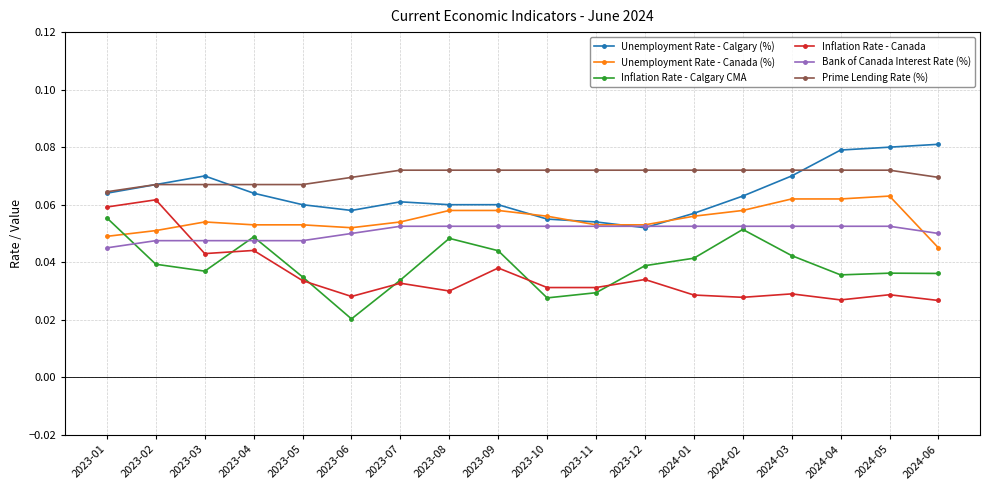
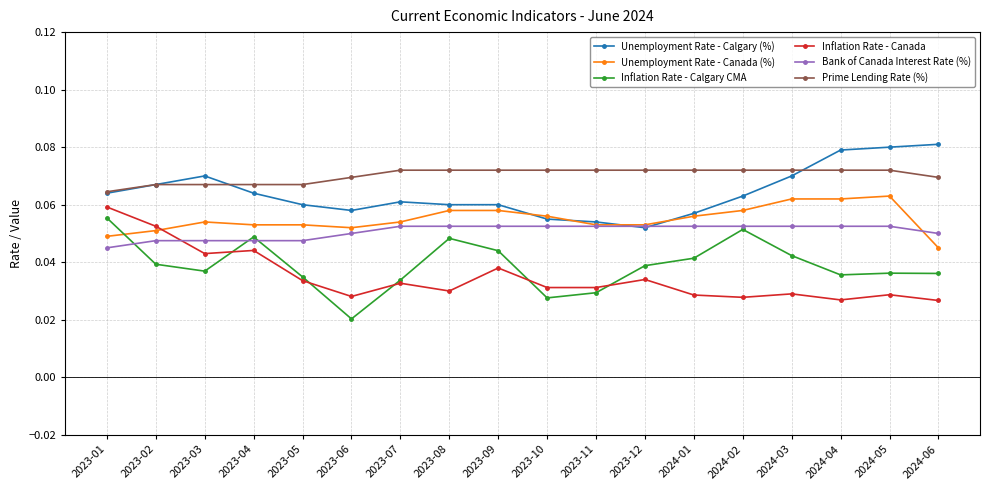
  {
    "Unemployment Rate - Calgary (%)": {
      "2023-03": 0.070,
      "2023-04": 0.064,
      "2023-05": 0.060,
      "2023-06": 0.058,
      "2023-07": 0.061,
      "2023-08": 0.060,
      "2023-09": 0.060,
      "2023-10": 0.055,
      "2023-11": 0.054,
      "2024-01": 0.057,
      "2024-02": 0.063,
      "2024-03": 0.070,
      "2024-04": 0.079,
      "2024-05": 0.080,
      "2024-06": 0.081
    },
    "Unemployment Rate - Canada (%)": {
      "2023-01": 0.049,
      "2023-02": 0.051,
      "2023-03": 0.054,
      "2023-04": 0.053,
      "2023-05": 0.053,
      "2023-06": 0.052,
      "2023-07": 0.054,
      "2023-08": 0.058,
      "2023-09": 0.058,
      "2023-10": 0.056,
      "2024-01": 0.056,
      "2024-02": 0.058,
      "2024-03": 0.062,
      "2024-04": 0.062,
      "2024-05": 0.063,
      "2024-06": 0.045
    },
    "Inflation Rate - Calgary CMA": {
      "2023-01": 0.055,
      "2023-02": 0.039,
      "2023-03": 0.037,
      "2023-04": 0.049,
      "2023-05": 0.035,
      "2023-06": 0.020,
      "2023-07": 0.034,
      "2023-08": 0.048,
      "2023-09": 0.044,
      "2023-10": 0.028,
      "2023-11": 0.029,
      "2023-12": 0.039,
      "2024-01": 0.041,
      "2024-02": 0.051,
      "2024-03": 0.042,
      "2024-04": 0.036,
      "2024-05": 0.036,
      "2024-06": 0.036
    },
    "Inflation Rate - Canada": {
      "2023-01": 0.059,
-     "2023-02": 0.062,
+     "2023-02": 0.053,
      "2023-03": 0.043,
      "2023-04": 0.044,
      "2023-05": 0.034,
      "2023-06": 0.028,
      "2023-07": 0.033,
      "2023-08": 0.030,
      "2023-09": 0.038,
      "2023-10": 0.031,
      "2023-11": 0.031,
      "2023-12": 0.034,
      "2024-01": 0.029,
      "2024-02": 0.028,
      "2024-03": 0.029,
      "2024-04": 0.027,
      "2024-05": 0.029,
      "2024-06": 0.027
    },
    "Bank of Canada Interest Rate (%)": {
      "2023-01": 0.045,
      "2023-02": 0.048,
      "2023-03": 0.048,
      "2023-04": 0.048,
      "2023-05": 0.048,
      "2023-06": 0.050,
      "2023-07": 0.053,
      "2023-08": 0.053,
      "2023-09": 0.053,
      "2023-10": 0.053,
      "2024-01": 0.053,
      "2024-02": 0.053,
      "2024-03": 0.053,
      "2024-04": 0.053,
      "2024-05": 0.053,
      "2024-06": 0.050
    },
    "Prime Lending Rate (%)": {
      "2023-03": 0.067,
      "2023-04": 0.067,
      "2023-05": 0.067,
      "2023-06": 0.070,
      "2023-07": 0.072,
      "2023-08": 0.072,
      "2023-09": 0.072,
      "2023-10": 0.072,
      "2023-11": 0.072,
      "2023-12": 0.072,
      "2024-01": 0.072,
      "2024-02": 0.072,
      "2024-03": 0.072,
      "2024-04": 0.072,
      "2024-05": 0.072,
      "2024-06": 0.070
    }
  }
